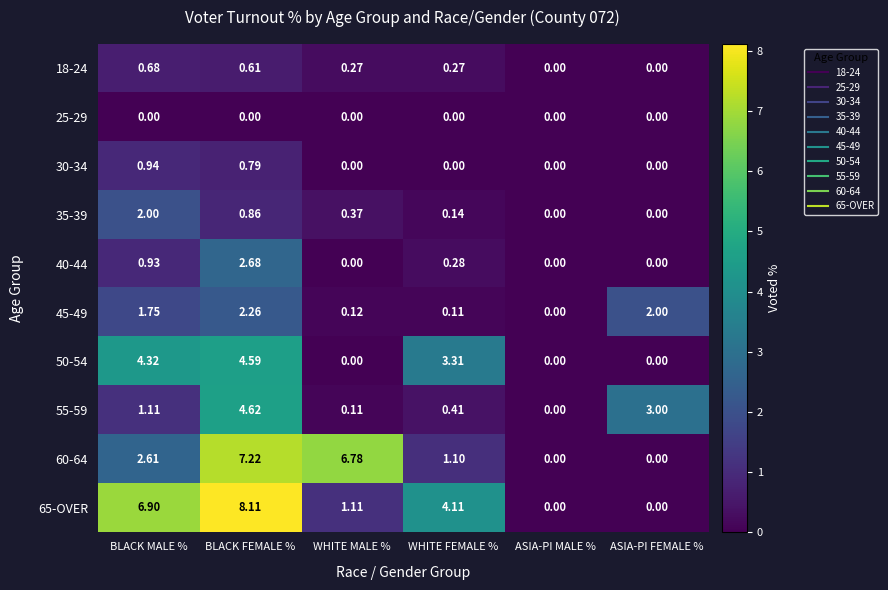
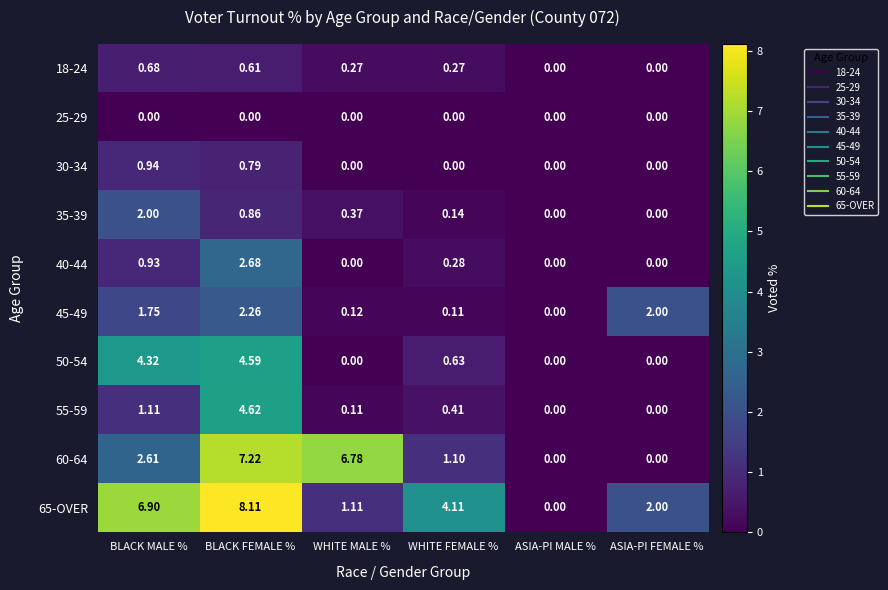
  {
    "18-24": {
      "BLACK MALE %": 0.68,
      "BLACK FEMALE %": 0.61,
      "WHITE MALE %": 0.27,
      "WHITE FEMALE %": 0.27,
      "ASIA-PI MALE %": 0.00,
      "ASIA-PI FEMALE %": 0.00
    },
    "25-29": {
      "BLACK MALE %": 0.00,
      "BLACK FEMALE %": 0.00,
      "WHITE MALE %": 0.00,
      "WHITE FEMALE %": 0.00,
      "ASIA-PI MALE %": 0.00,
      "ASIA-PI FEMALE %": 0.00
    },
    "30-34": {
      "BLACK MALE %": 0.94,
      "BLACK FEMALE %": 0.79,
      "WHITE MALE %": 0.00,
      "WHITE FEMALE %": 0.00,
      "ASIA-PI MALE %": 0.00,
      "ASIA-PI FEMALE %": 0.00
    },
    "35-39": {
      "BLACK MALE %": 2.00,
      "BLACK FEMALE %": 0.86,
      "WHITE MALE %": 0.37,
      "WHITE FEMALE %": 0.14,
      "ASIA-PI MALE %": 0.00,
      "ASIA-PI FEMALE %": 0.00
    },
    "40-44": {
      "BLACK MALE %": 0.93,
      "BLACK FEMALE %": 2.68,
      "WHITE MALE %": 0.00,
      "WHITE FEMALE %": 0.28,
      "ASIA-PI MALE %": 0.00,
      "ASIA-PI FEMALE %": 0.00
    },
    "45-49": {
      "BLACK MALE %": 1.75,
      "BLACK FEMALE %": 2.26,
      "WHITE MALE %": 0.12,
      "WHITE FEMALE %": 0.11,
      "ASIA-PI MALE %": 0.00,
      "ASIA-PI FEMALE %": 2.00
    },
    "50-54": {
      "BLACK MALE %": 4.32,
      "BLACK FEMALE %": 4.59,
      "WHITE MALE %": 0.00,
-     "WHITE FEMALE %": 3.31,
+     "WHITE FEMALE %": 0.63,
      "ASIA-PI MALE %": 0.00,
      "ASIA-PI FEMALE %": 0.00
    },
    "55-59": {
      "BLACK MALE %": 1.11,
      "BLACK FEMALE %": 4.62,
      "WHITE MALE %": 0.11,
      "WHITE FEMALE %": 0.41,
      "ASIA-PI MALE %": 0.00,
-     "ASIA-PI FEMALE %": 3.00
+     "ASIA-PI FEMALE %": 0.00
    },
    "60-64": {
      "BLACK MALE %": 2.61,
      "BLACK FEMALE %": 7.22,
      "WHITE MALE %": 6.78,
      "WHITE FEMALE %": 1.10,
      "ASIA-PI MALE %": 0.00,
      "ASIA-PI FEMALE %": 0.00
    },
    "65-OVER": {
      "BLACK MALE %": 6.90,
      "BLACK FEMALE %": 8.11,
      "WHITE MALE %": 1.11,
      "WHITE FEMALE %": 4.11,
      "ASIA-PI MALE %": 0.00,
-     "ASIA-PI FEMALE %": 0.00
+     "ASIA-PI FEMALE %": 2.00
    }
  }
